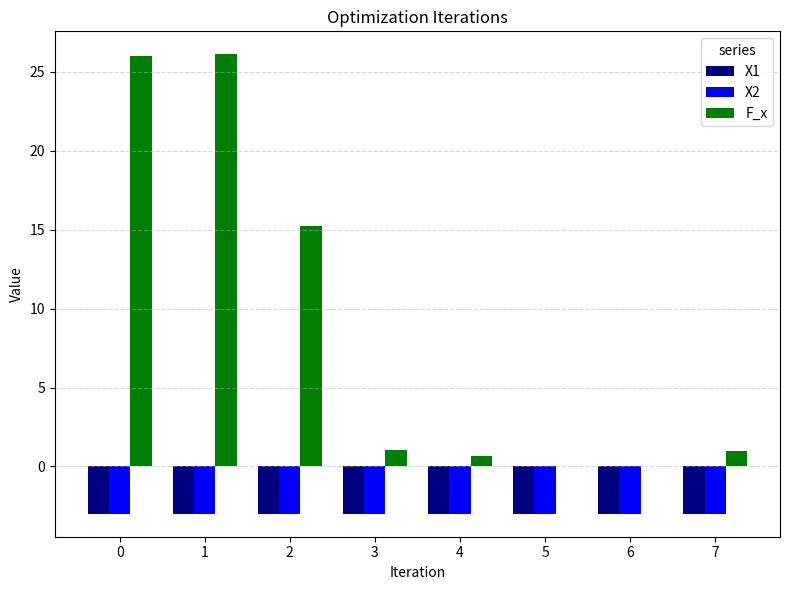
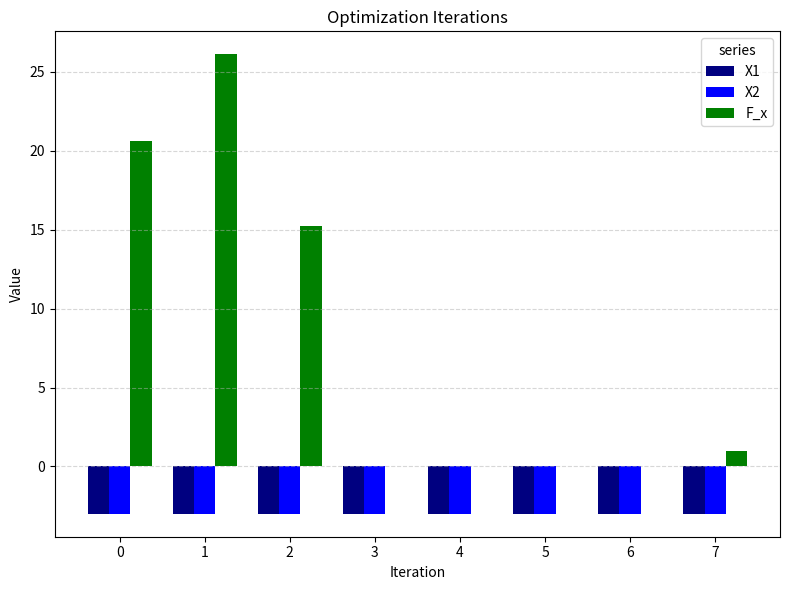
  {
    "X1": {
      "0": -3.0,
      "1": -3.0,
      "2": -3.0,
      "3": -3.0,
      "4": -3.0,
      "5": -3.0,
      "6": -3.0,
      "7": -3.0
    },
    "X2": {
      "0": -3.0,
      "1": -3.0,
      "2": -3.0,
      "3": -3.0,
      "4": -3.0,
      "5": -3.0,
      "6": -3.0,
      "7": -3.0
    },
    "F_x": {
-     "0": 26.0,
+     "0": 20.6,
      "1": 26.1,
      "2": 15.3,
-     "3": 1.1,
-     "4": 0.6,
+     "3": 0.0,
+     "4": 0.0,
      "7": 1.0
    }
  }
